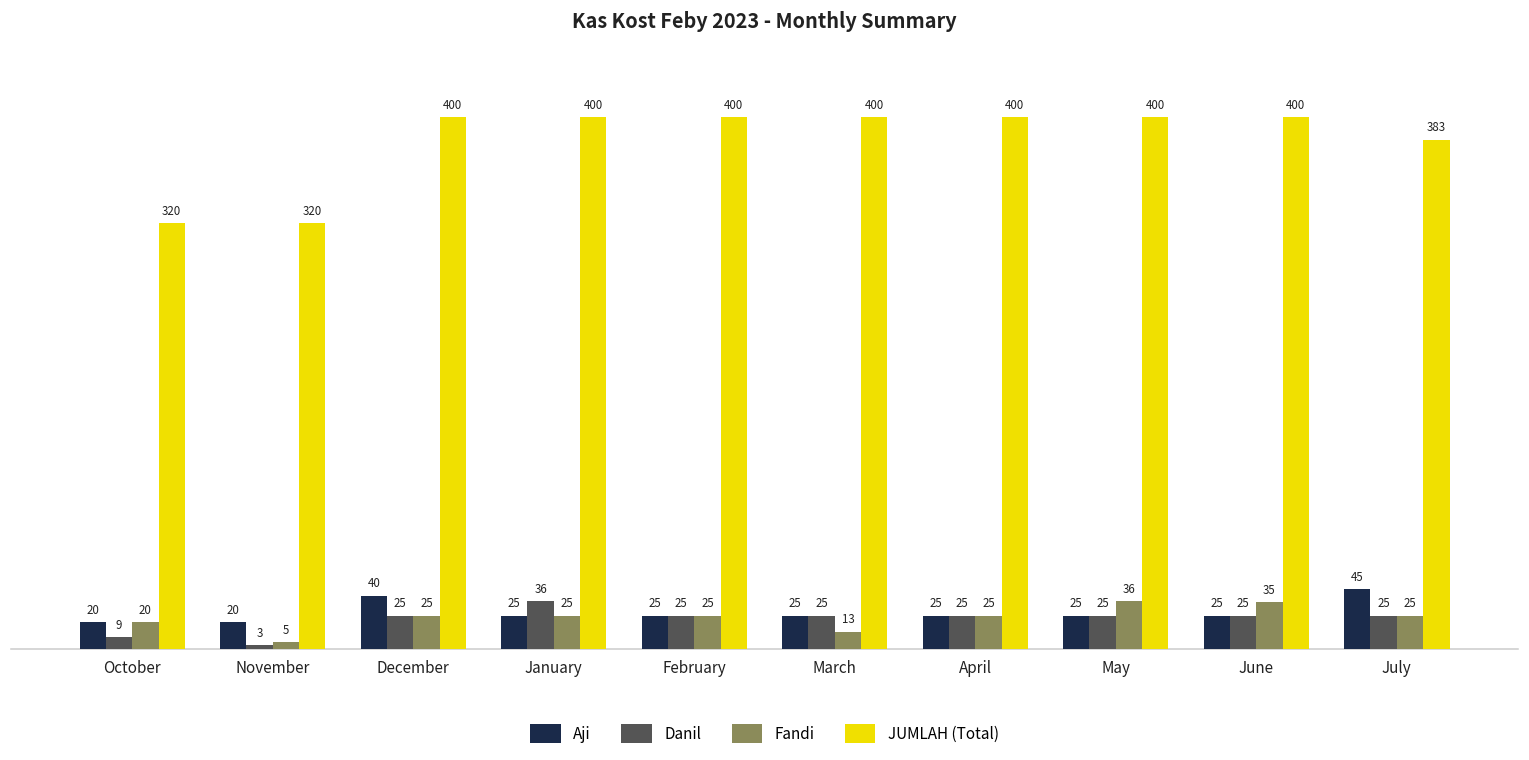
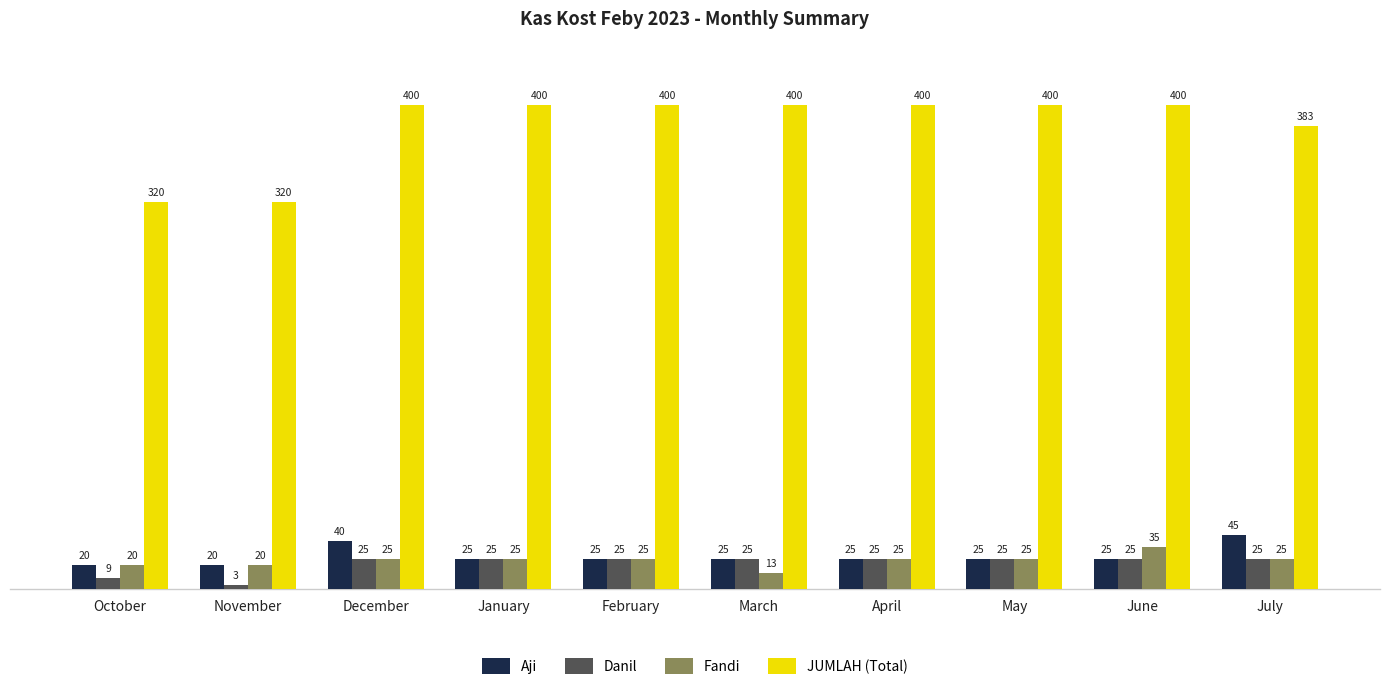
  {
    "Aji": {
      "October": 20,
      "November": 20,
      "December": 40,
      "January": 25,
      "February": 25,
      "March": 25,
      "April": 25,
      "May": 25,
      "June": 25,
      "July": 45
    },
    "Danil": {
      "October": 9,
      "November": 3,
      "December": 25,
-     "January": 36,
+     "January": 25,
      "February": 25,
      "March": 25,
      "April": 25,
      "May": 25,
      "June": 25,
      "July": 25
    },
    "Fandi": {
      "October": 20,
-     "November": 5,
+     "November": 20,
      "December": 25,
      "January": 25,
      "February": 25,
      "March": 13,
      "April": 25,
-     "May": 36,
+     "May": 25,
      "June": 35,
      "July": 25
    },
    "JUMLAH (Total)": {
      "October": 320,
      "November": 320,
      "December": 400,
      "January": 400,
      "February": 400,
      "March": 400,
      "April": 400,
      "May": 400,
      "June": 400,
      "July": 383
    }
  }
